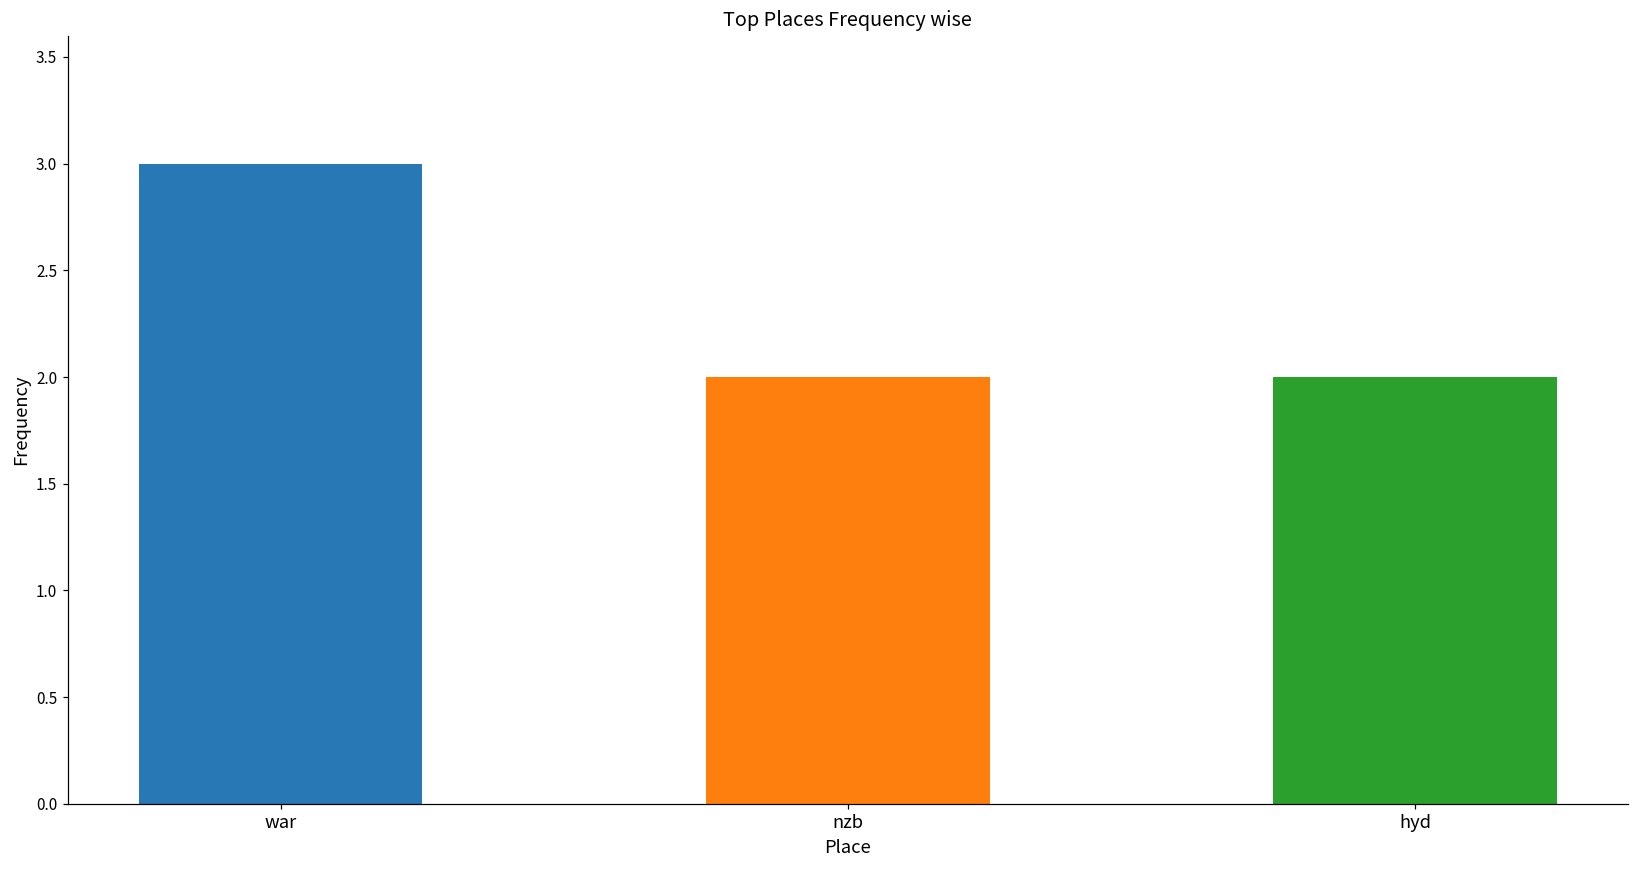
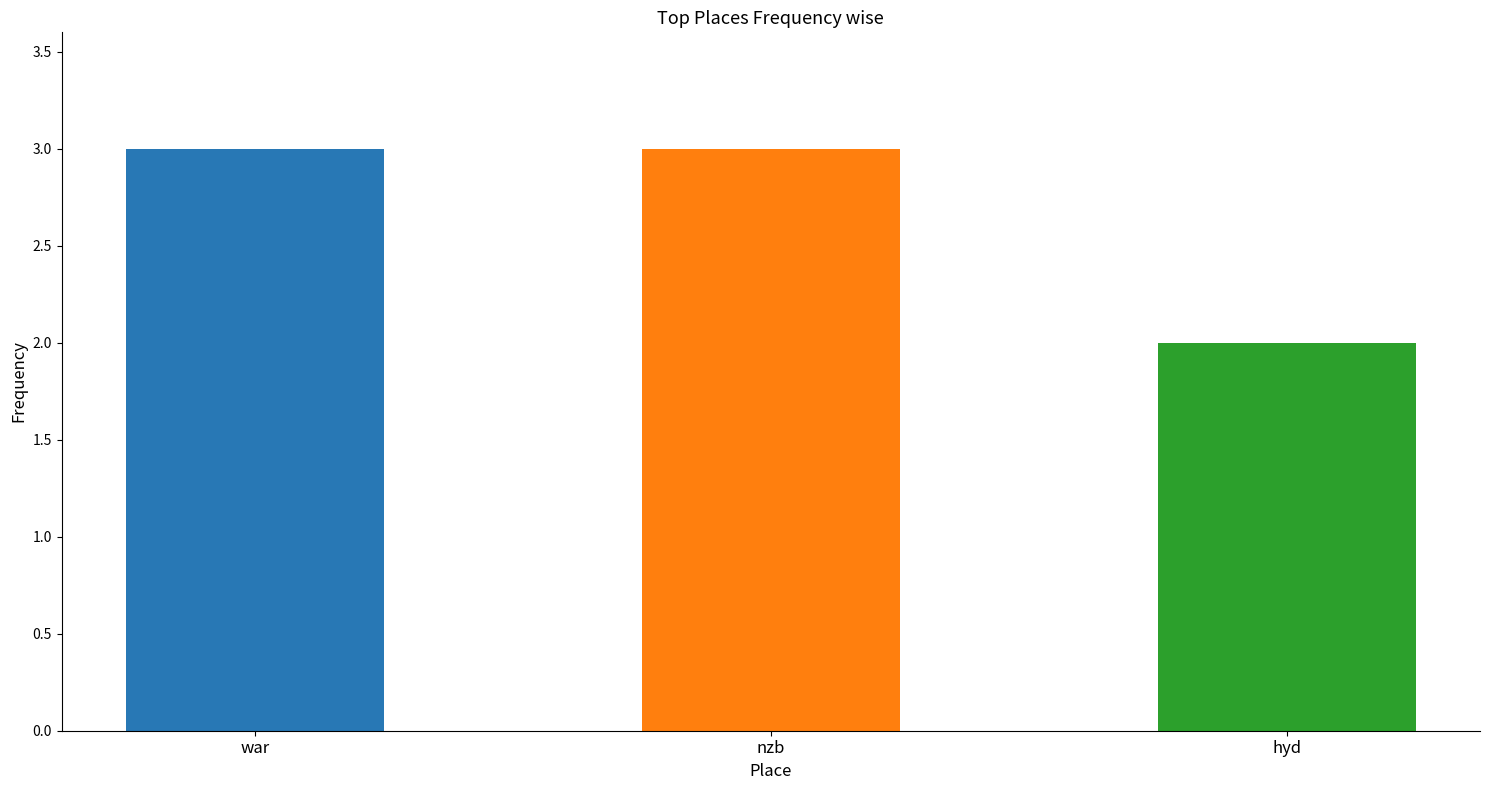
  {
    "war": 3,
-   "nzb": 2,
+   "nzb": 3,
    "hyd": 2
  }
